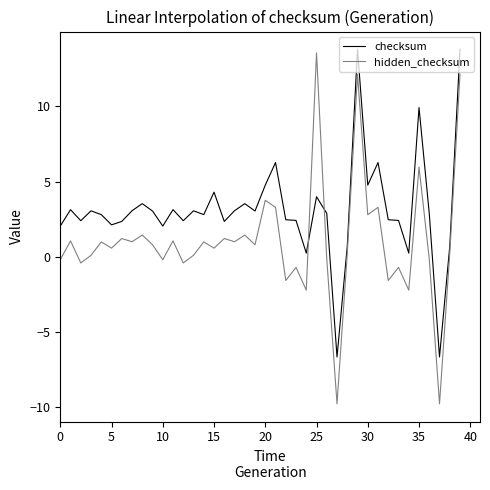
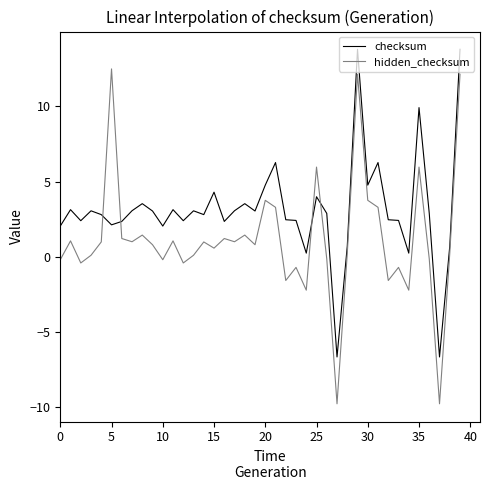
  {
    "checksum": {
      "0": 2.1,
      "5": 2.1,
      "10": 2.1,
      "15": 4.3,
      "20": 4.8,
      "25": 4.0,
      "30": 4.8,
      "35": 9.9
    },
    "hidden_checksum": {
      "0": -0.2,
-     "5": 0.6,
+     "5": 12.5,
      "10": -0.2,
      "15": 0.6,
      "20": 3.8,
-     "25": 13.6,
-     "30": 2.8,
+     "25": 6.0,
+     "30": 3.8,
      "35": 6.0
    }
  }
